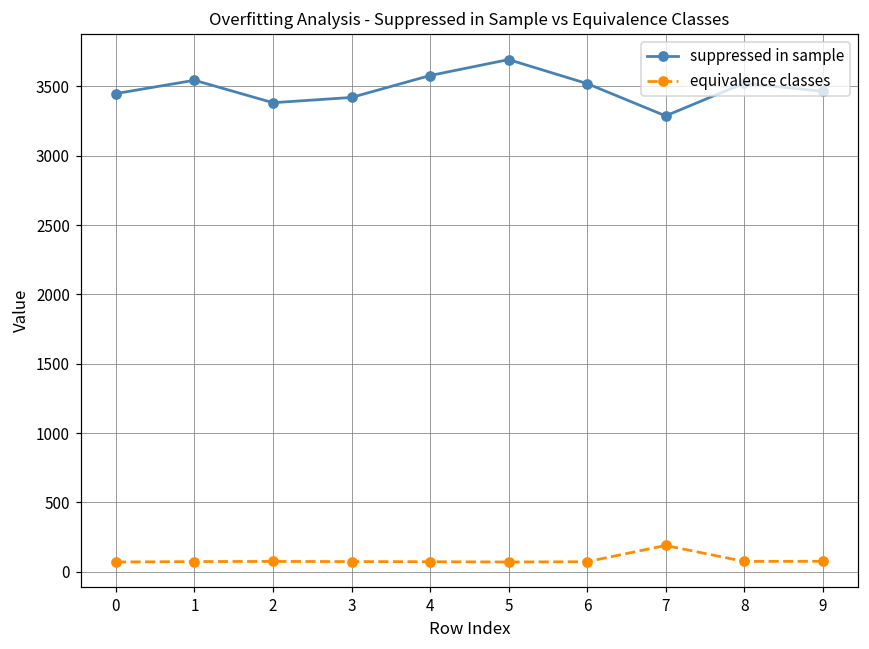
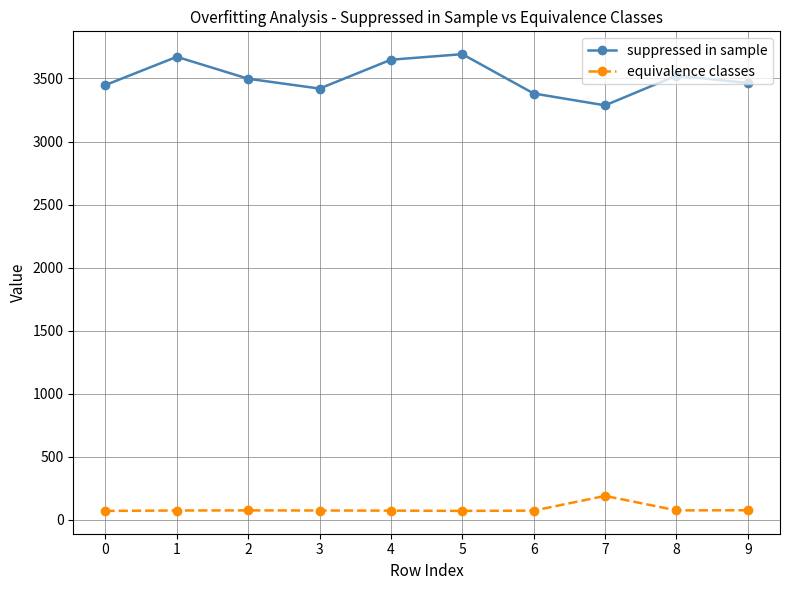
  {
    "suppressed in sample": {
      "0": 3450,
-     "1": 3540,
-     "2": 3380,
+     "1": 3670,
+     "2": 3500,
      "3": 3420,
-     "4": 3580,
+     "4": 3650,
      "5": 3690,
-     "6": 3520,
+     "6": 3380,
      "7": 3290
    },
    "equivalence classes": {
      "0": 70,
      "1": 70,
      "2": 70,
      "3": 70,
      "4": 70,
      "5": 70,
      "6": 70,
      "7": 190,
      "8": 70,
      "9": 80
    }
  }
